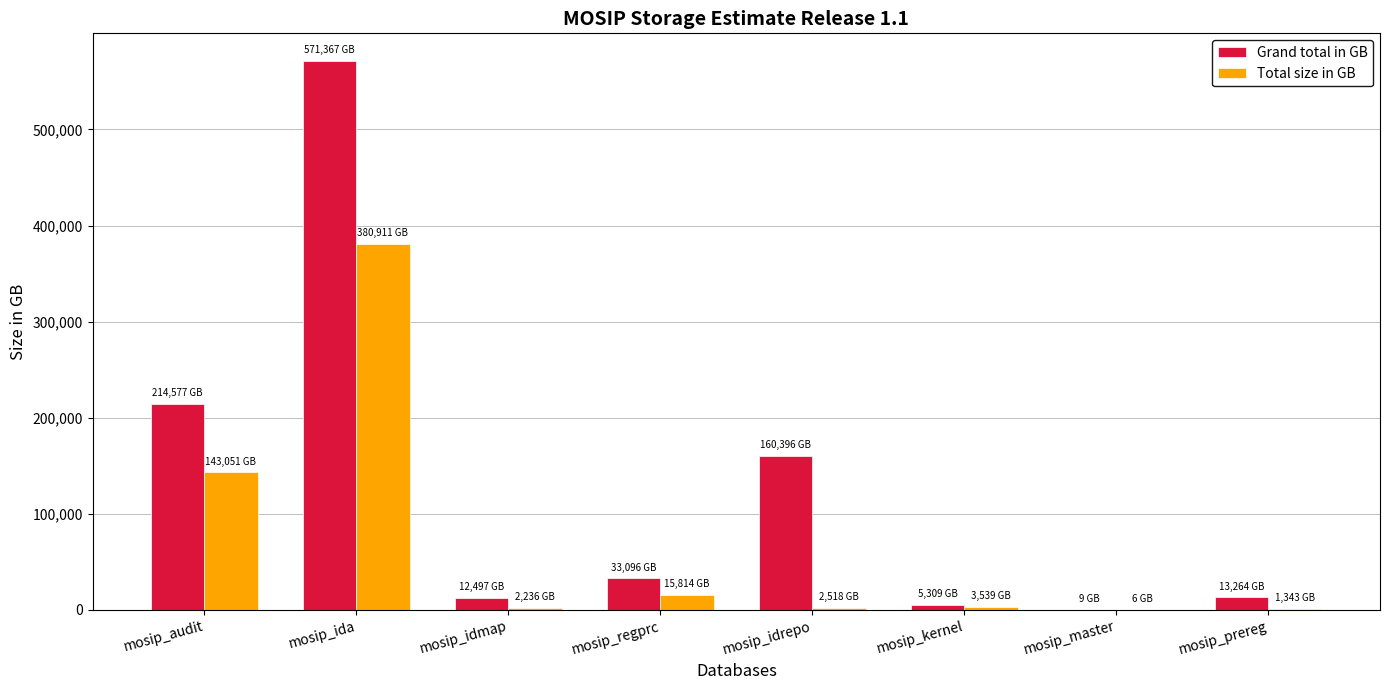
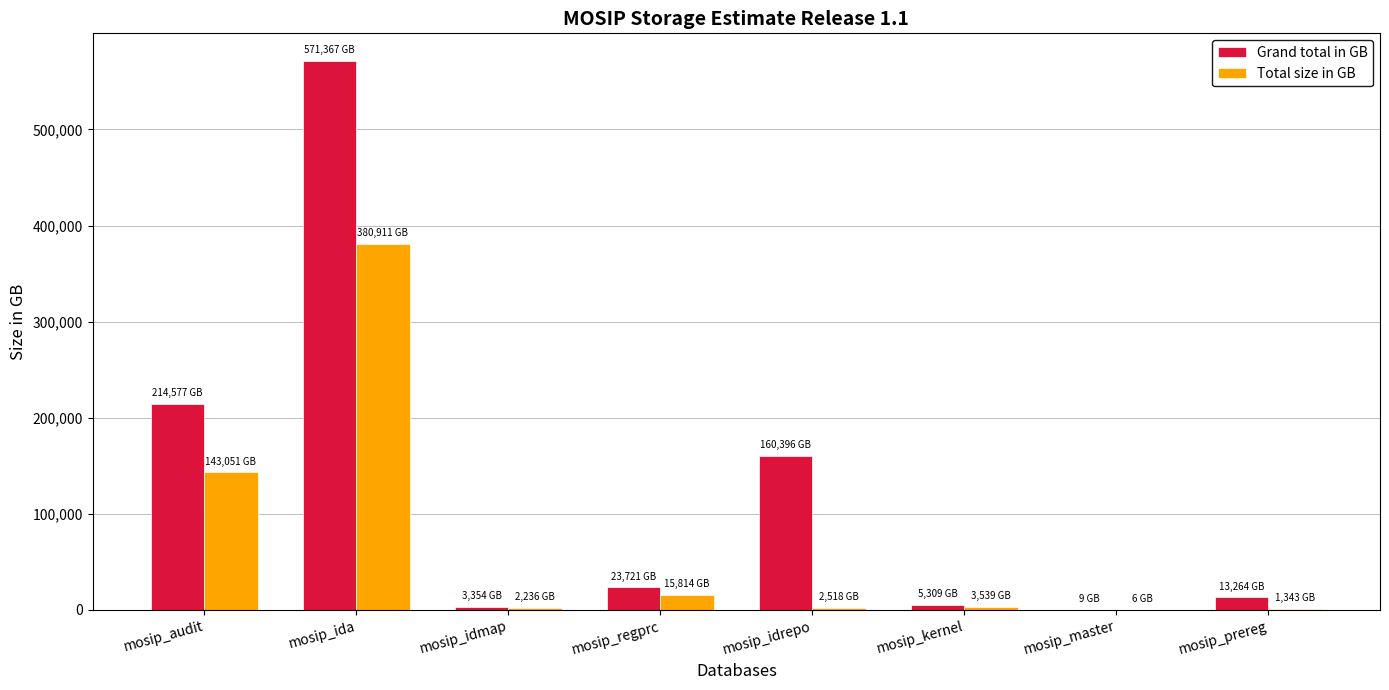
  {
    "Grand total in GB": {
      "mosip_audit": "214,577",
      "mosip_ida": "571,367",
-     "mosip_idmap": "12,497",
-     "mosip_regprc": "33,096",
+     "mosip_idmap": "3,354",
+     "mosip_regprc": "23,721",
      "mosip_idrepo": "160,396",
      "mosip_kernel": "5,309",
      "mosip_master": "9",
      "mosip_prereg": "13,264"
    },
    "Total size in GB": {
      "mosip_audit": "143,051",
      "mosip_ida": "380,911",
      "mosip_idmap": "2,236",
      "mosip_regprc": "15,814",
      "mosip_idrepo": "2,518",
      "mosip_kernel": "3,539",
      "mosip_master": "6",
      "mosip_prereg": "1,343"
    }
  }
